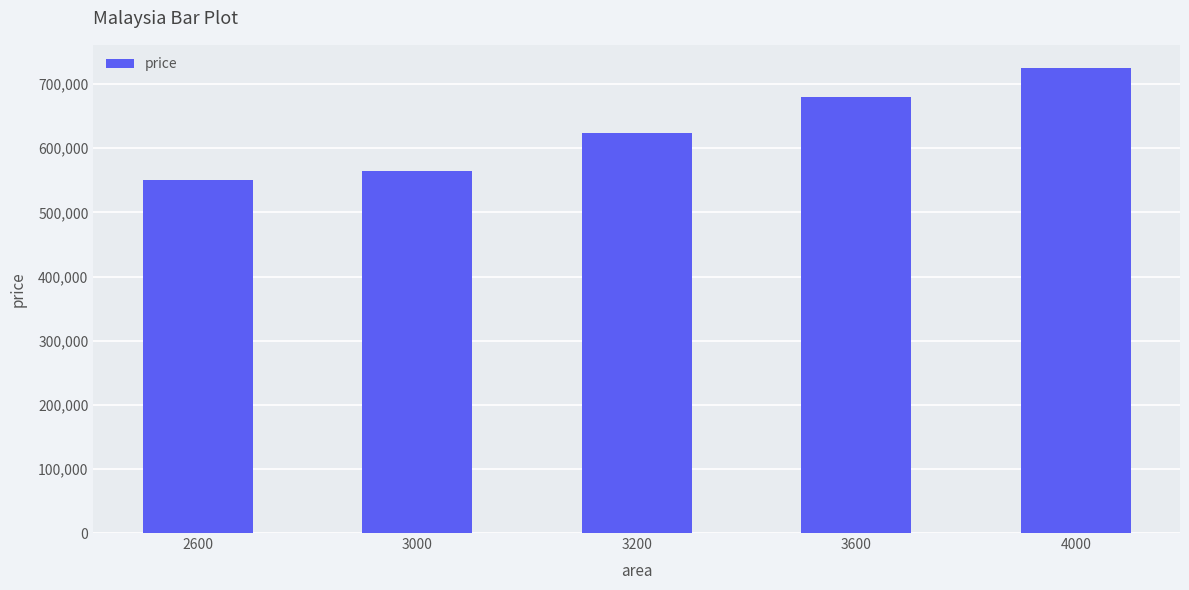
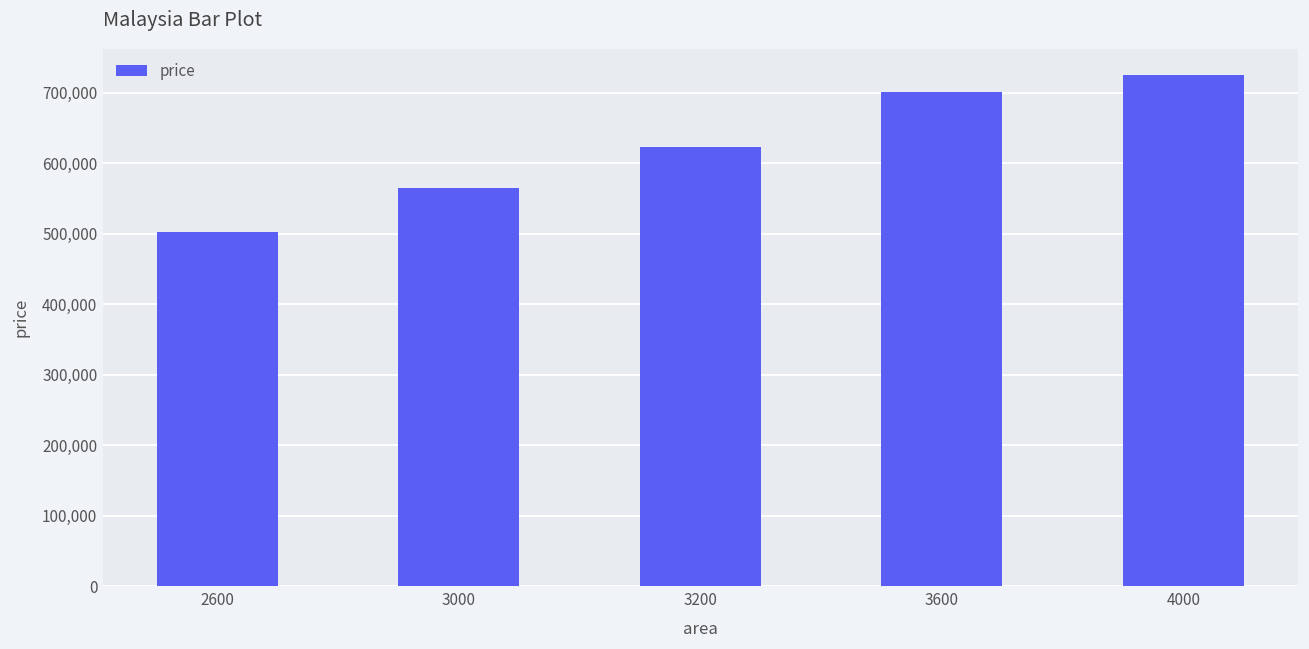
  {
-   "2600": "550,000",
+   "2600": "500,000",
    "3000": "570,000",
    "3200": "620,000",
-   "3600": "680,000",
+   "3600": "700,000",
    "4000": "730,000"
  }
